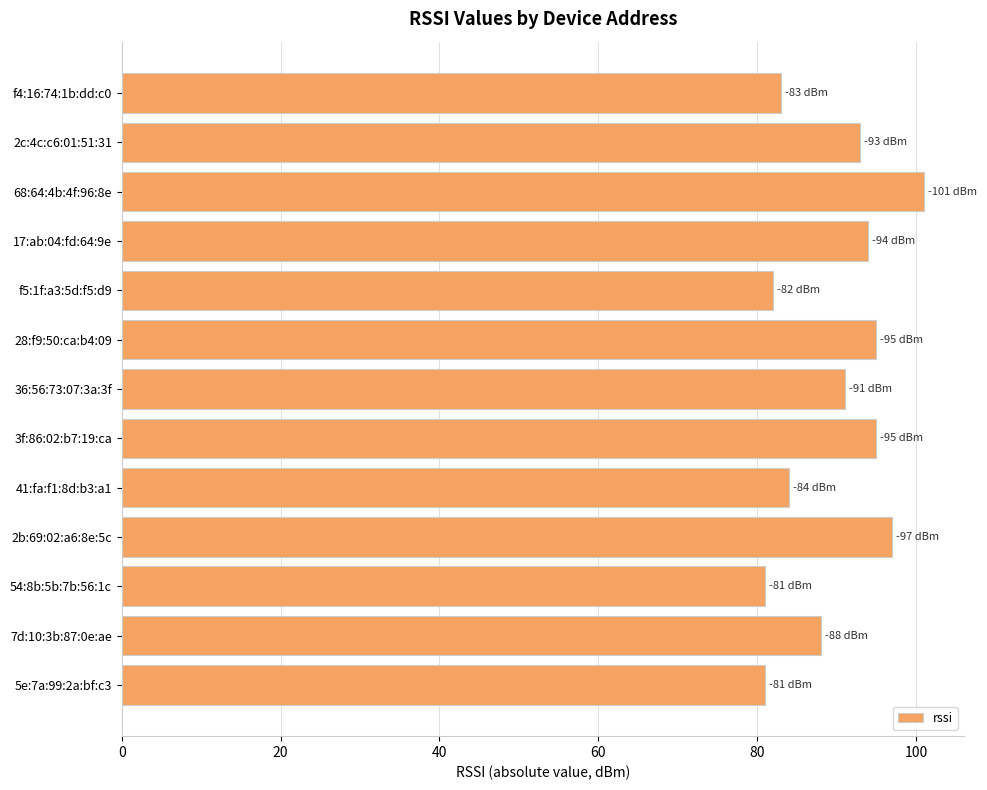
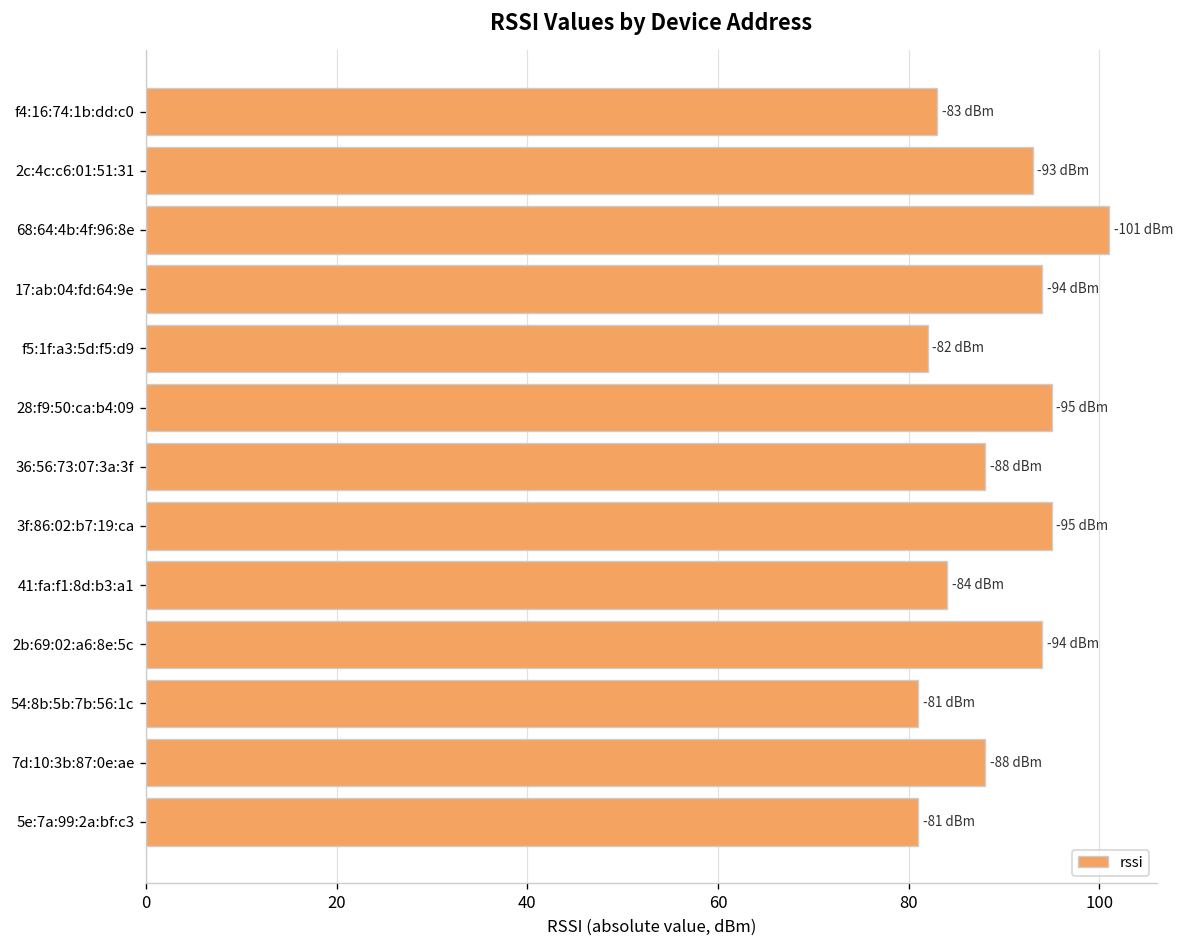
  {
-   "36:56:73:07:3a:3f": -91,
-   "2b:69:02:a6:8e:5c": -97
+   "36:56:73:07:3a:3f": -88,
+   "2b:69:02:a6:8e:5c": -94
  }
